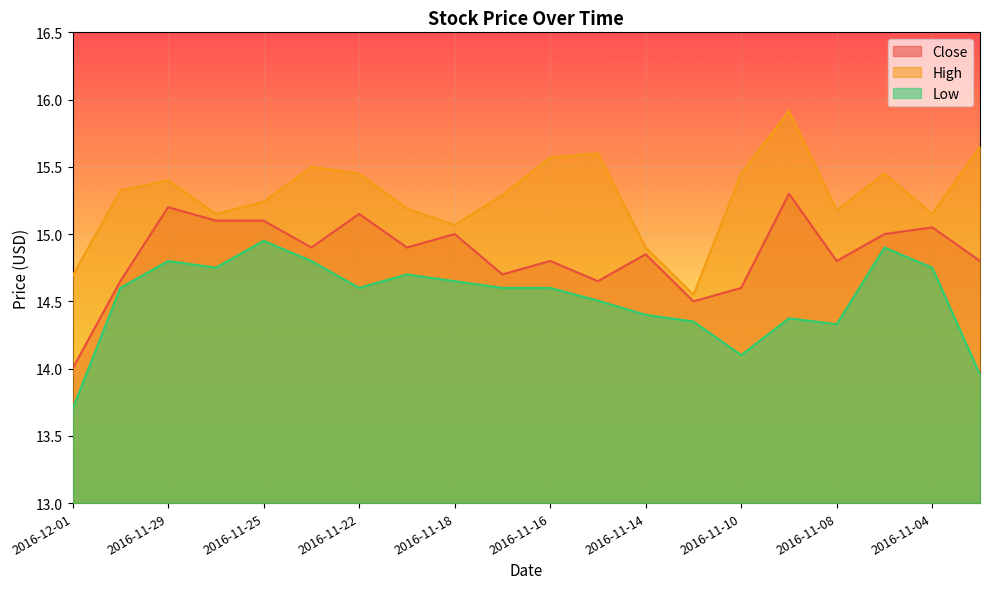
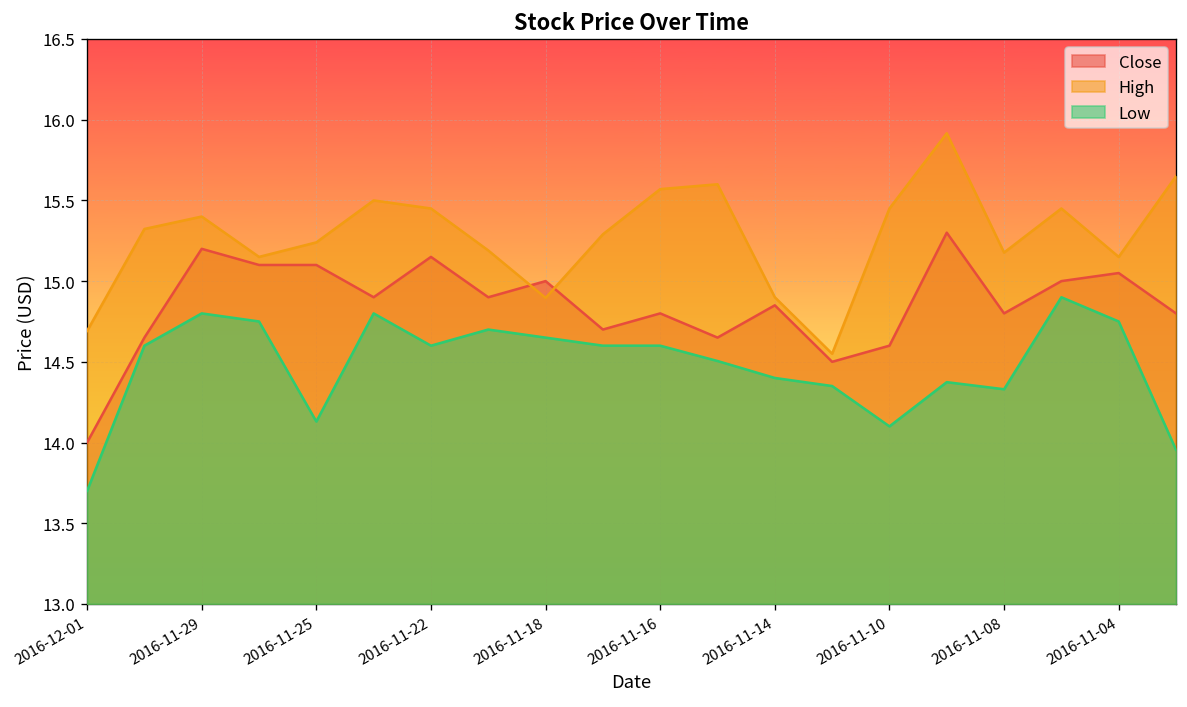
  {
    "Close": {
      "2016-12-01": 14.00,
      "2016-11-29": 15.20,
      "2016-11-25": 15.10,
      "2016-11-22": 15.15,
      "2016-11-18": 15.00,
      "2016-11-16": 14.80,
      "2016-11-14": 14.85,
      "2016-11-10": 14.60,
      "2016-11-08": 14.80,
      "2016-11-04": 15.05
    },
    "High": {
      "2016-12-01": 14.69,
      "2016-11-29": 15.40,
      "2016-11-25": 15.24,
      "2016-11-22": 15.45,
-     "2016-11-18": 15.07,
+     "2016-11-18": 14.90,
      "2016-11-16": 15.57,
      "2016-11-14": 14.90,
      "2016-11-10": 15.45,
      "2016-11-08": 15.18,
      "2016-11-04": 15.15
    },
    "Low": {
      "2016-12-01": 13.70,
      "2016-11-29": 14.80,
-     "2016-11-25": 14.95,
+     "2016-11-25": 14.13,
      "2016-11-22": 14.60,
      "2016-11-18": 14.65,
      "2016-11-16": 14.60,
      "2016-11-14": 14.40,
      "2016-11-10": 14.10,
      "2016-11-08": 14.33,
      "2016-11-04": 14.75
    }
  }
